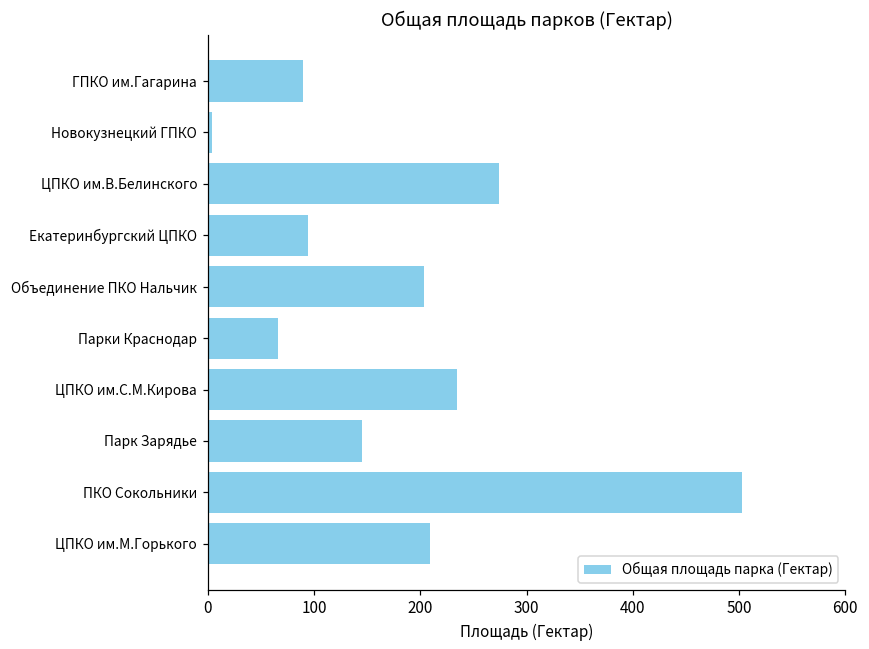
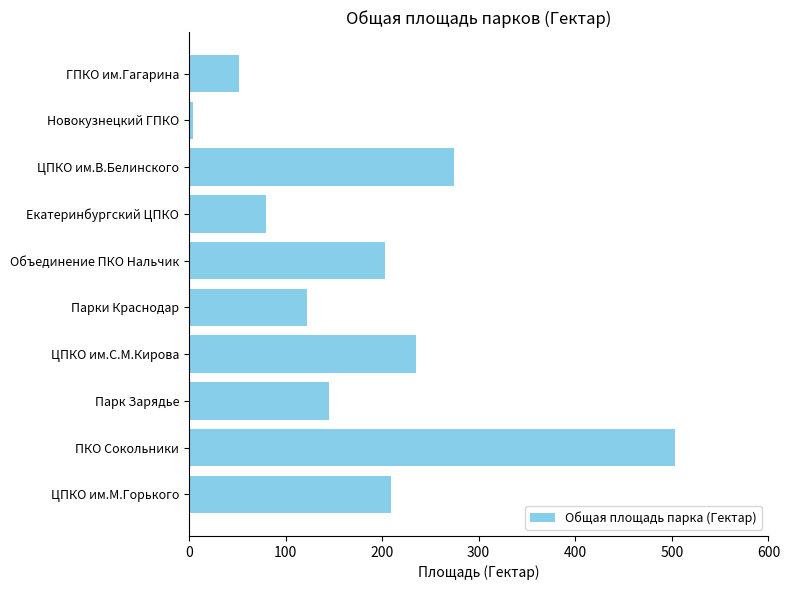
  {
-   "ГПКО им.Гагарина": 90,
+   "ГПКО им.Гагарина": 50,
    "Новокузнецкий ГПКО": 0,
    "ЦПКО им.В.Белинского": 270,
-   "Екатеринбургский ЦПКО": 90,
+   "Екатеринбургский ЦПКО": 80,
    "Объединение ПКО Нальчик": 200,
-   "Парки Краснодар": 70,
+   "Парки Краснодар": 120,
    "ЦПКО им.С.М.Кирова": 240,
    "Парк Зарядье": 150,
    "ПКО Сокольники": 500,
    "ЦПКО им.М.Горького": 210
  }
